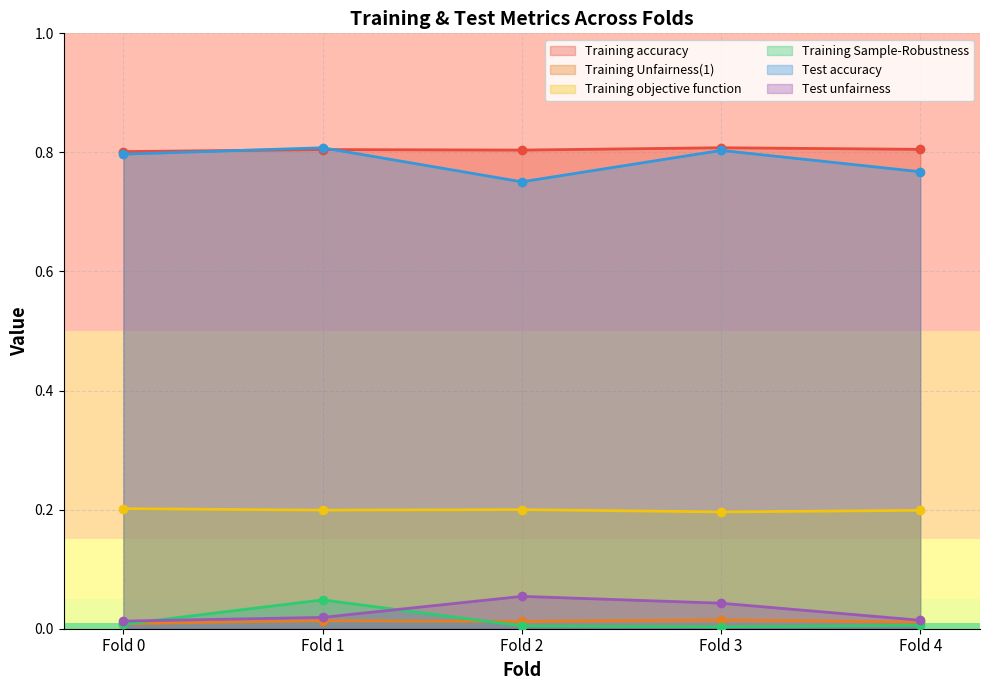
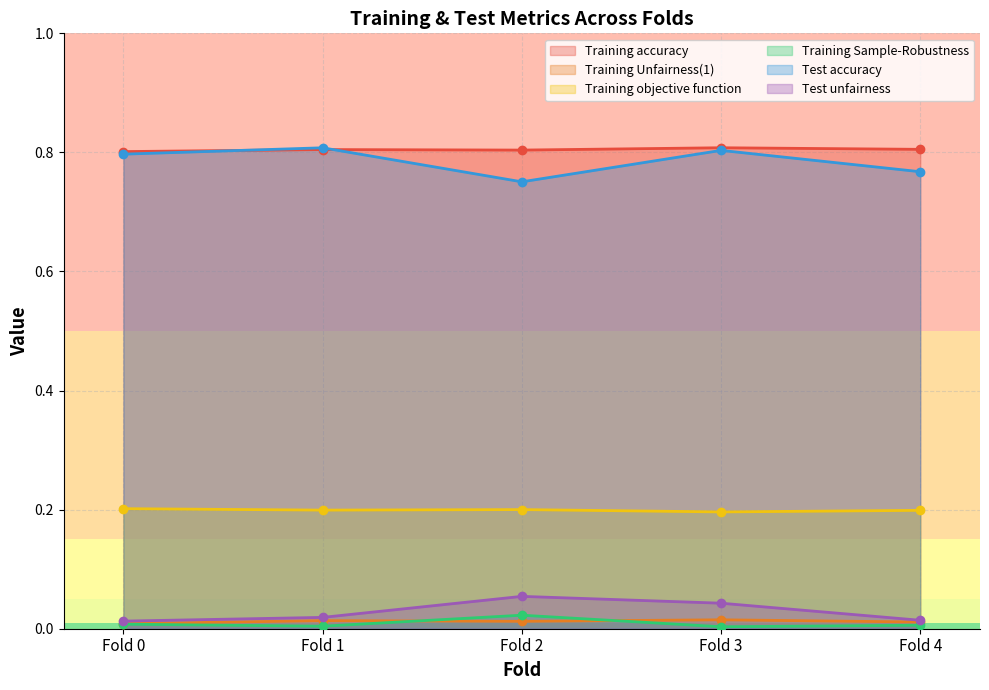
  {
    "Training Sample-Robustness": {
-     "Fold 1": 0.05,
-     "Fold 2": 0.00,
+     "Fold 1": 0.00,
+     "Fold 2": 0.02,
      "Fold 3": 0.00,
      "Fold 4": 0.01
    },
    "Test accuracy": {
      "Fold 0": 0.80,
      "Fold 2": 0.75,
      "Fold 3": 0.80,
      "Fold 4": 0.77
    },
    "Test unfairness": {
      "Fold 0": 0.01,
      "Fold 1": 0.02,
      "Fold 2": 0.05,
      "Fold 3": 0.04
    }
  }
